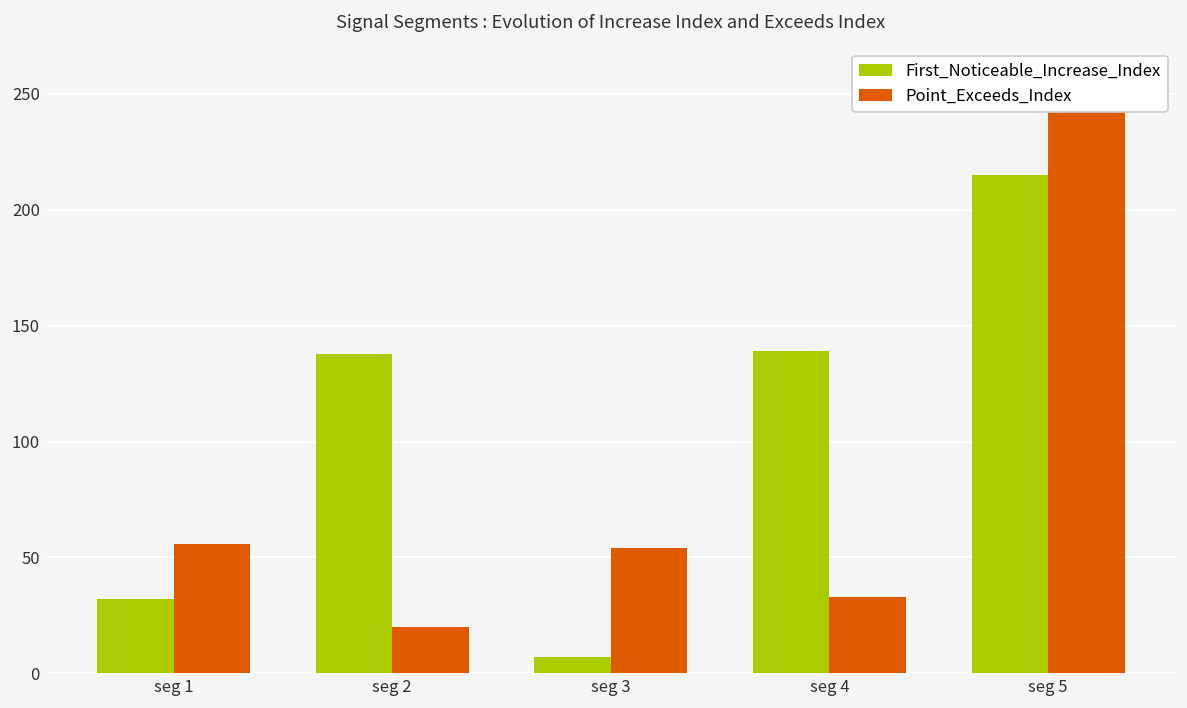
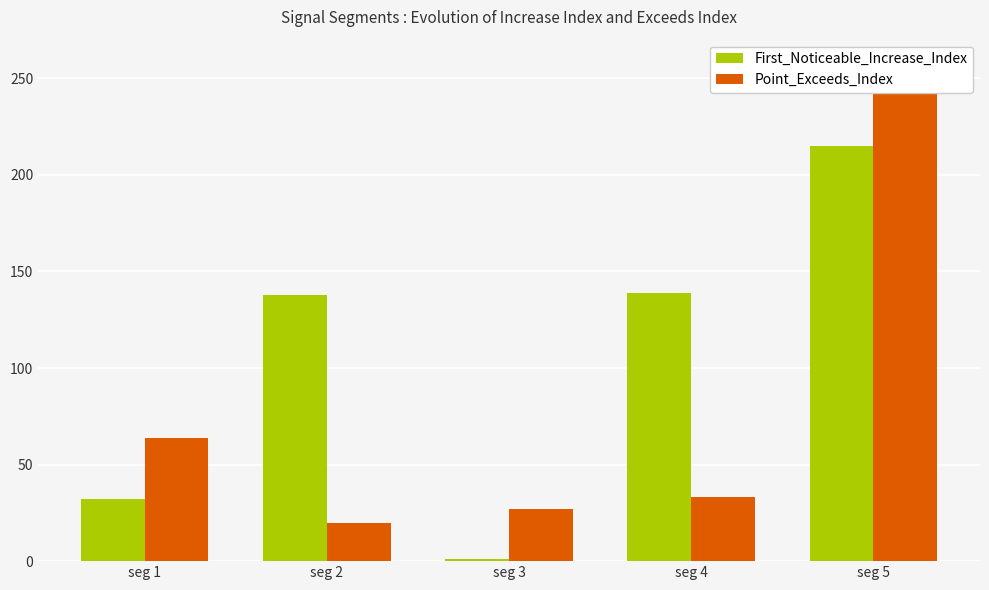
  {
    "First_Noticeable_Increase_Index": {
      "seg 1": 32,
      "seg 2": 138,
-     "seg 3": 7,
+     "seg 3": 1,
      "seg 4": 139,
      "seg 5": 215
    },
    "Point_Exceeds_Index": {
-     "seg 1": 56,
+     "seg 1": 64,
      "seg 2": 20,
-     "seg 3": 54,
+     "seg 3": 27,
      "seg 4": 33
    }
  }
